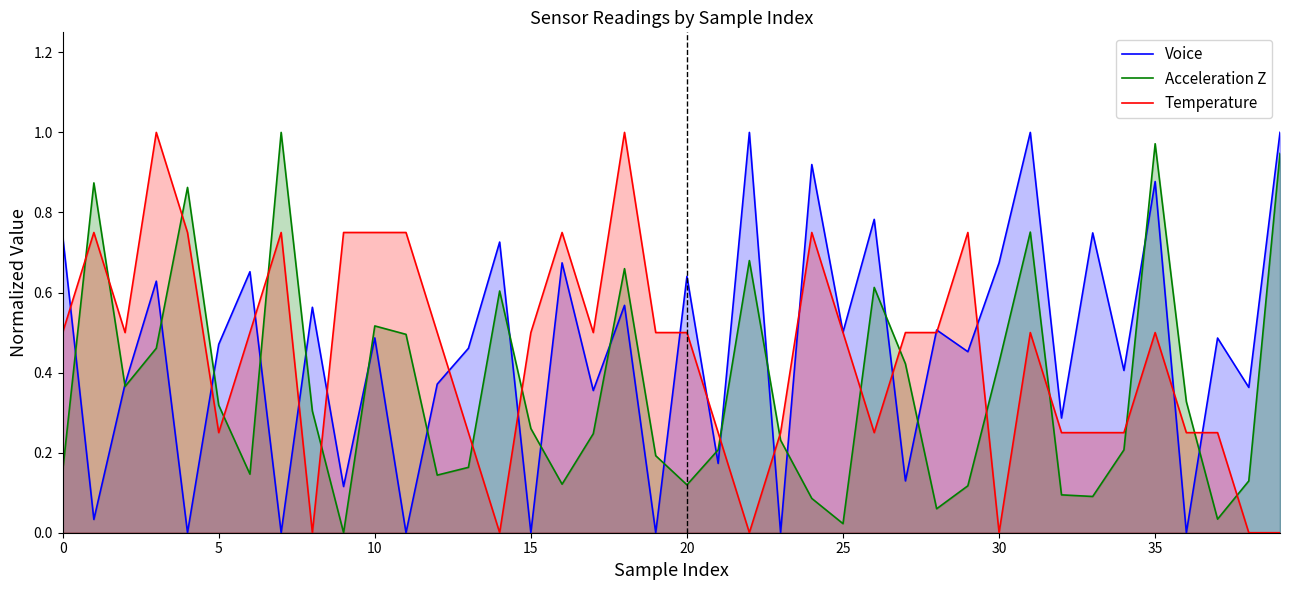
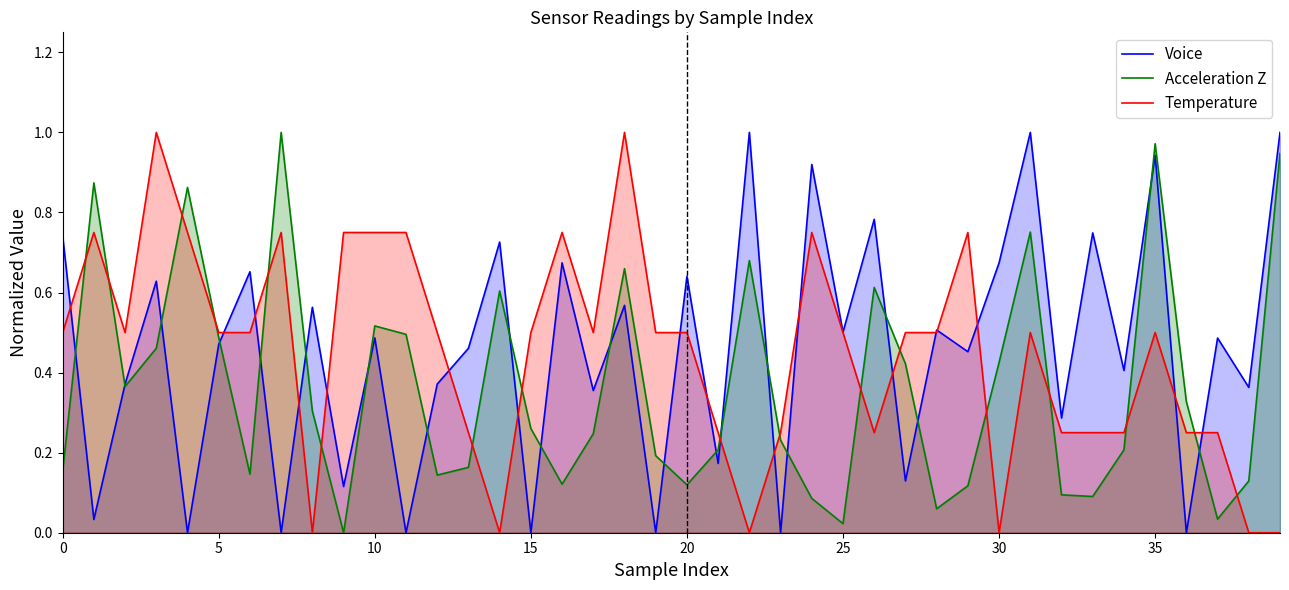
  {
    "Voice": {
      "0": 0.74,
      "5": 0.47,
      "10": 0.49,
      "15": 0.00,
      "20": 0.64,
      "30": 0.67,
-     "35": 0.88
+     "35": 0.94
    },
    "Acceleration Z": {
      "0": 0.15,
-     "5": 0.32,
+     "5": 0.49,
      "10": 0.52,
      "15": 0.26,
      "20": 0.12,
      "25": 0.02,
      "30": 0.43,
      "35": 0.97
    },
    "Temperature": {
      "0": 0.50,
-     "5": 0.25,
+     "5": 0.50,
      "10": 0.75,
      "15": 0.50,
      "20": 0.50,
      "30": 0.00,
      "35": 0.50
    }
  }
